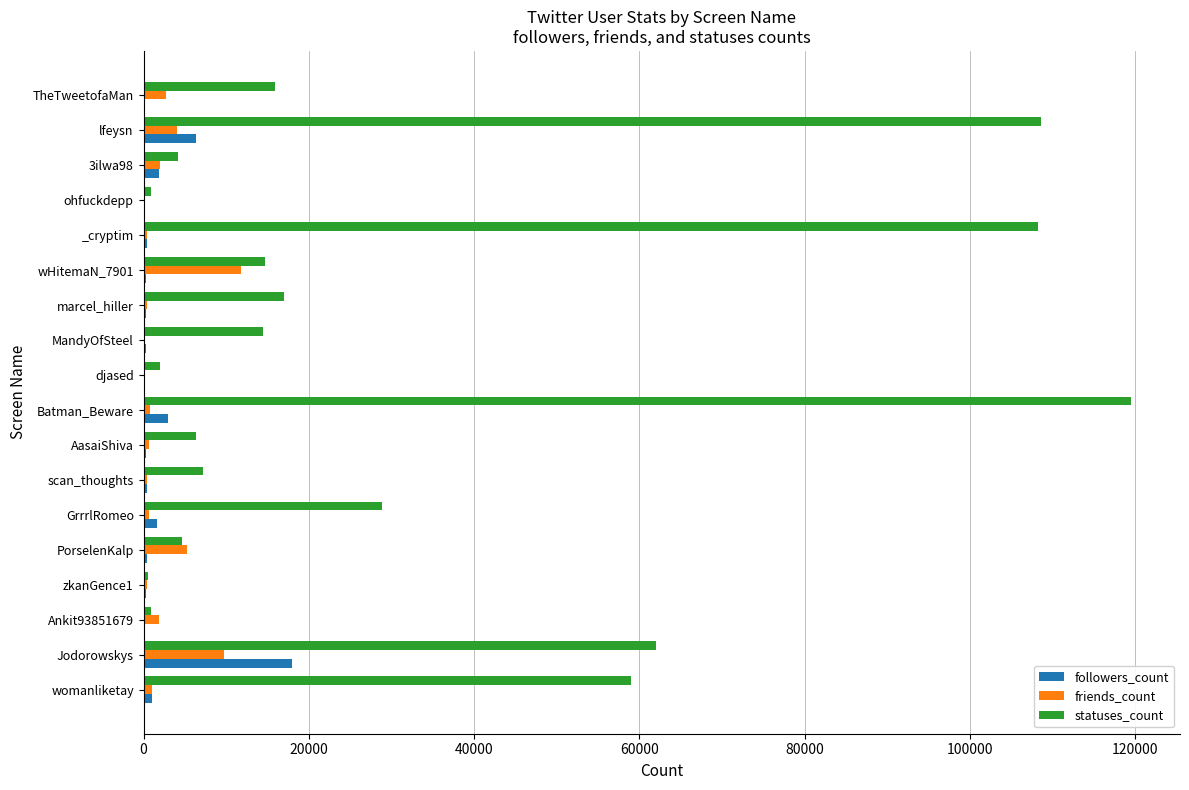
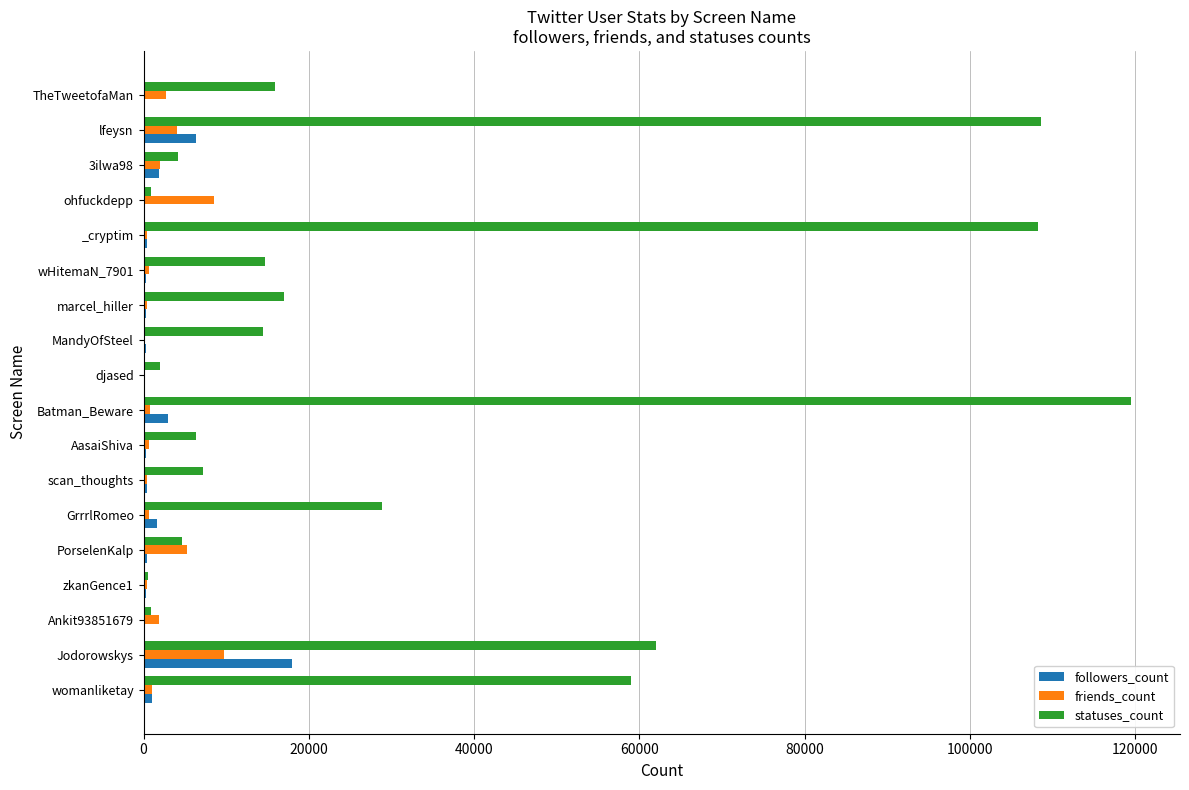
  {
    "followers_count": {
      "lfeysn": 6000,
      "3ilwa98": 2000,
      "_cryptim": 0,
      "wHitemaN_7901": 0,
      "MandyOfSteel": 0,
      "Batman_Beware": 3000,
      "AasaiShiva": 0,
      "scan_thoughts": 0,
      "GrrrlRomeo": 2000,
      "PorselenKalp": 0,
      "Jodorowskys": 18000,
      "womanliketay": 1000
    },
    "friends_count": {
      "TheTweetofaMan": 3000,
      "lfeysn": 4000,
      "3ilwa98": 2000,
-     "ohfuckdepp": 0,
+     "ohfuckdepp": 9000,
      "_cryptim": 0,
-     "wHitemaN_7901": 12000,
+     "wHitemaN_7901": 1000,
      "marcel_hiller": 0,
      "Batman_Beware": 1000,
      "AasaiShiva": 1000,
      "scan_thoughts": 0,
      "GrrrlRomeo": 1000,
      "PorselenKalp": 5000,
      "zkanGence1": 0,
      "Ankit93851679": 2000,
      "Jodorowskys": 10000,
      "womanliketay": 1000
    },
    "statuses_count": {
      "TheTweetofaMan": 16000,
      "lfeysn": 109000,
      "3ilwa98": 4000,
      "ohfuckdepp": 1000,
      "_cryptim": 108000,
      "wHitemaN_7901": 15000,
      "marcel_hiller": 17000,
      "MandyOfSteel": 14000,
      "djased": 2000,
      "Batman_Beware": 119000,
      "AasaiShiva": 6000,
      "scan_thoughts": 7000,
      "GrrrlRomeo": 29000,
      "PorselenKalp": 5000,
      "zkanGence1": 1000,
      "Ankit93851679": 1000,
      "Jodorowskys": 62000,
      "womanliketay": 59000
    }
  }
